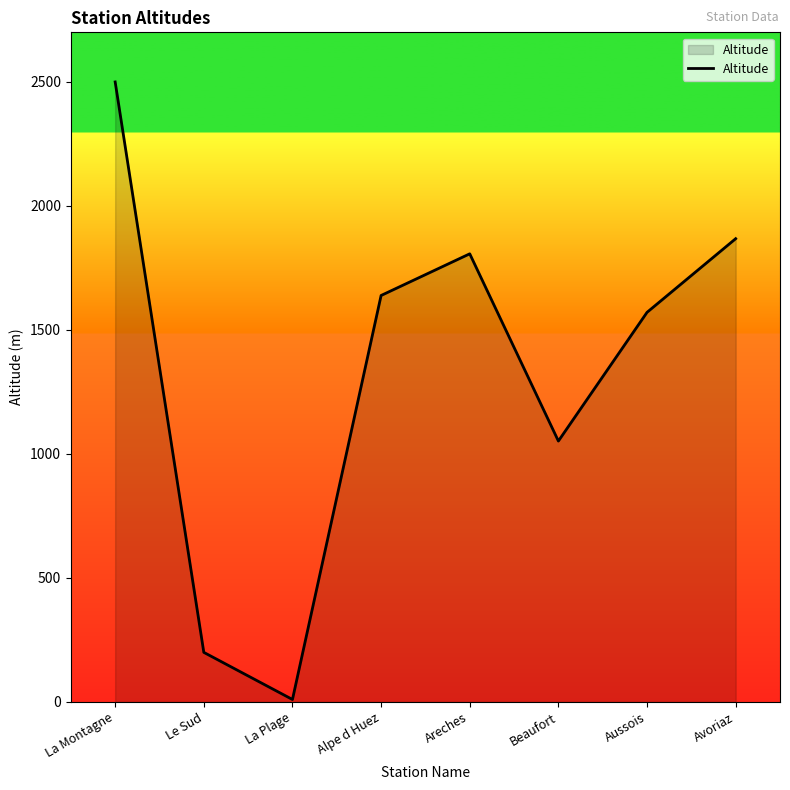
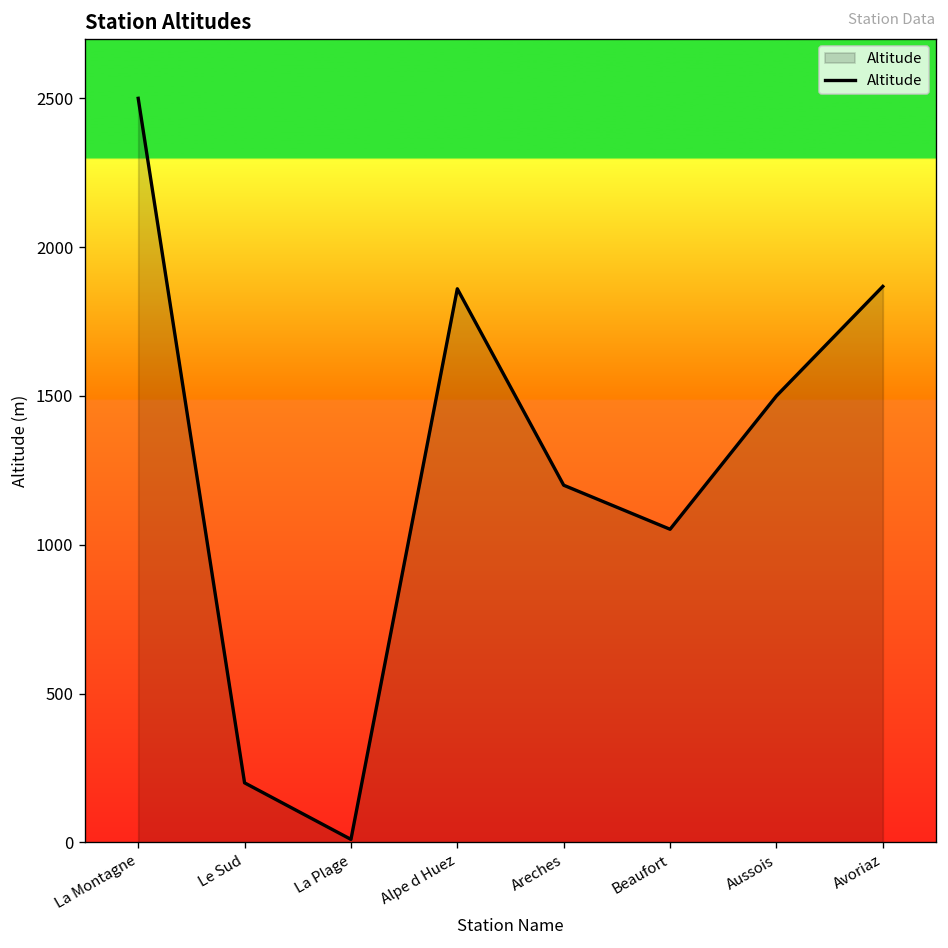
  {
    "La Montagne": 2500,
    "Le Sud": 200,
    "La Plage": 10,
-   "Alpe d Huez": 1640,
-   "Areches": 1810,
+   "Alpe d Huez": 1860,
+   "Areches": 1200,
    "Beaufort": 1050,
-   "Aussois": 1570,
+   "Aussois": 1500,
    "Avoriaz": 1870
  }
